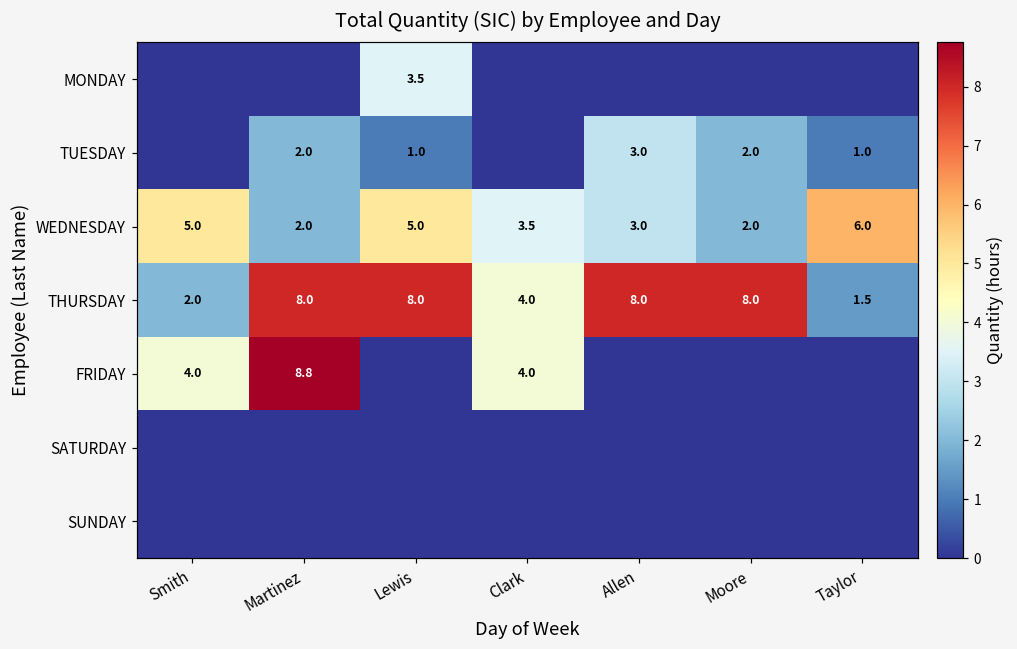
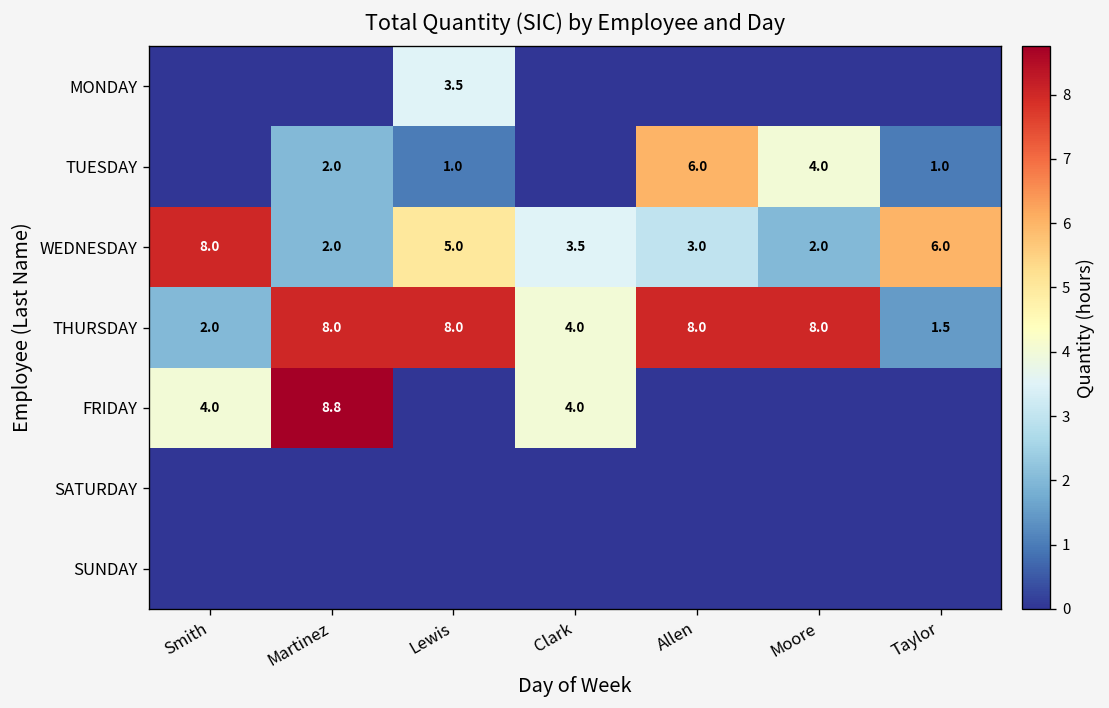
  {
    "MONDAY": {
      "Lewis": 3.5
    },
    "TUESDAY": {
      "Martinez": 2.0,
      "Lewis": 1.0,
-     "Allen": 3.0,
-     "Moore": 2.0,
+     "Allen": 6.0,
+     "Moore": 4.0,
      "Taylor": 1.0
    },
    "WEDNESDAY": {
-     "Smith": 5.0,
+     "Smith": 8.0,
      "Martinez": 2.0,
      "Lewis": 5.0,
      "Clark": 3.5,
      "Allen": 3.0,
      "Moore": 2.0,
      "Taylor": 6.0
    },
    "THURSDAY": {
      "Smith": 2.0,
      "Martinez": 8.0,
      "Lewis": 8.0,
      "Clark": 4.0,
      "Allen": 8.0,
      "Moore": 8.0,
      "Taylor": 1.5
    },
    "FRIDAY": {
      "Smith": 4.0,
      "Martinez": 8.8,
      "Clark": 4.0
    }
  }
